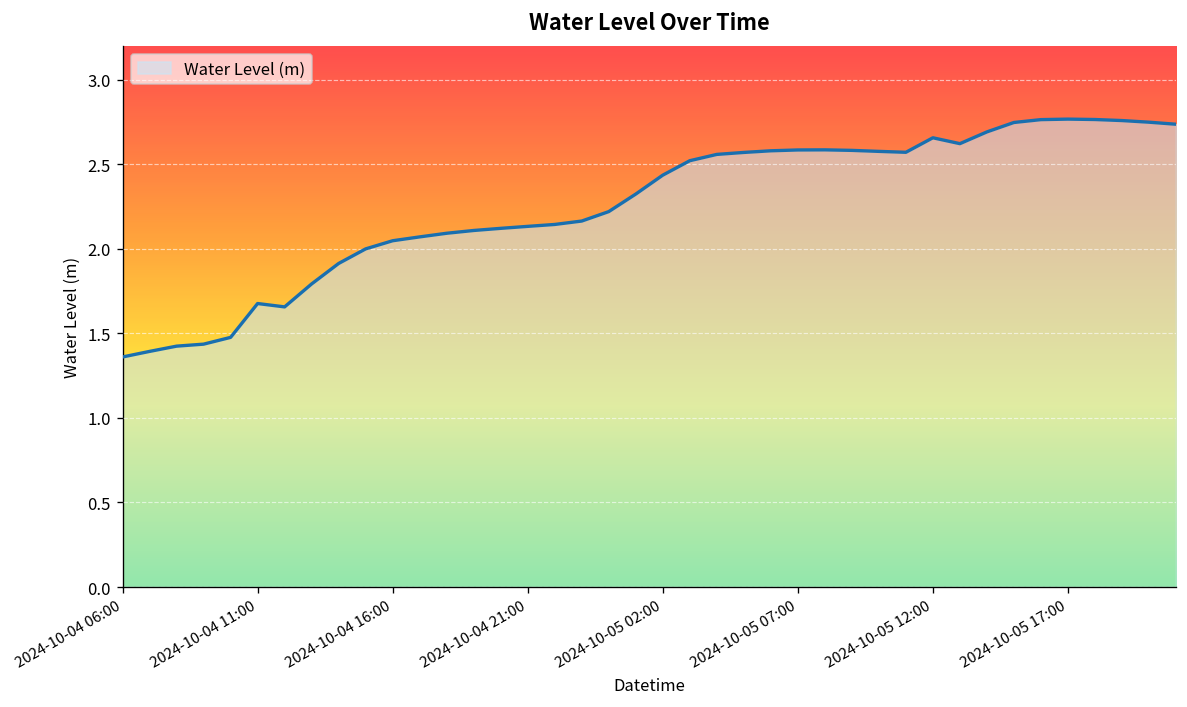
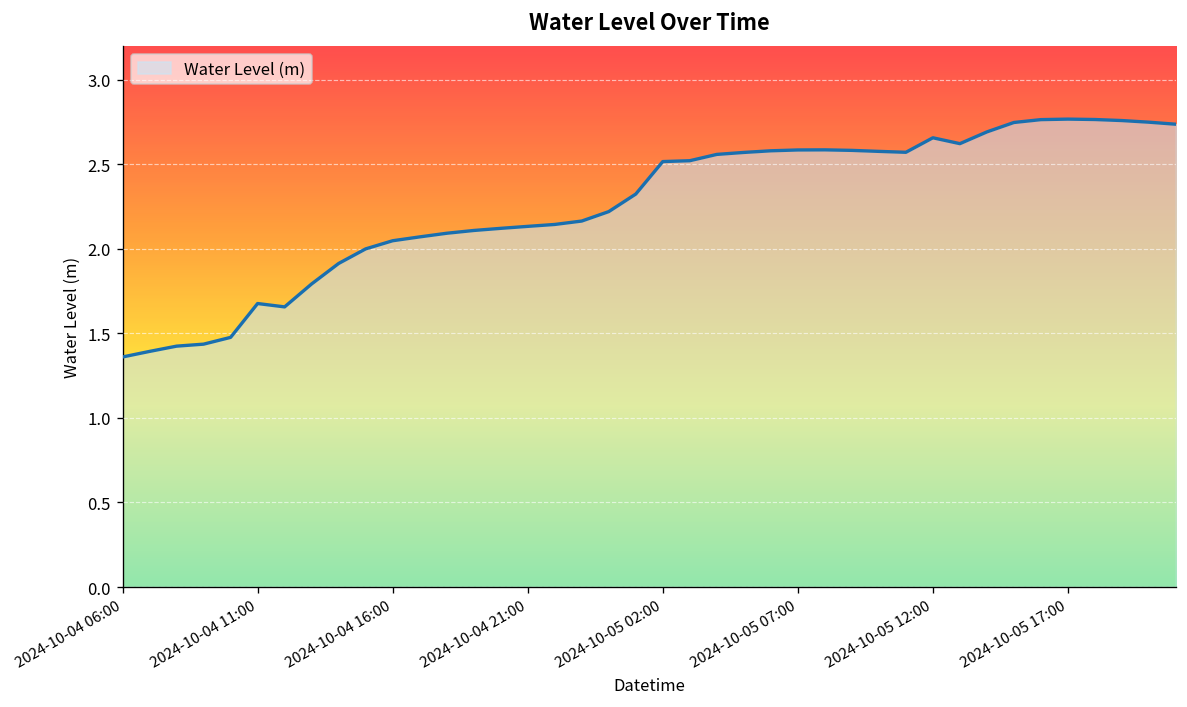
  {
    "2024-10-04 06:00": 1.36,
    "2024-10-04 11:00": 1.68,
    "2024-10-04 16:00": 2.05,
    "2024-10-04 21:00": 2.13,
-   "2024-10-05 02:00": 2.43,
+   "2024-10-05 02:00": 2.51,
    "2024-10-05 07:00": 2.58,
    "2024-10-05 12:00": 2.66,
    "2024-10-05 17:00": 2.77
  }
